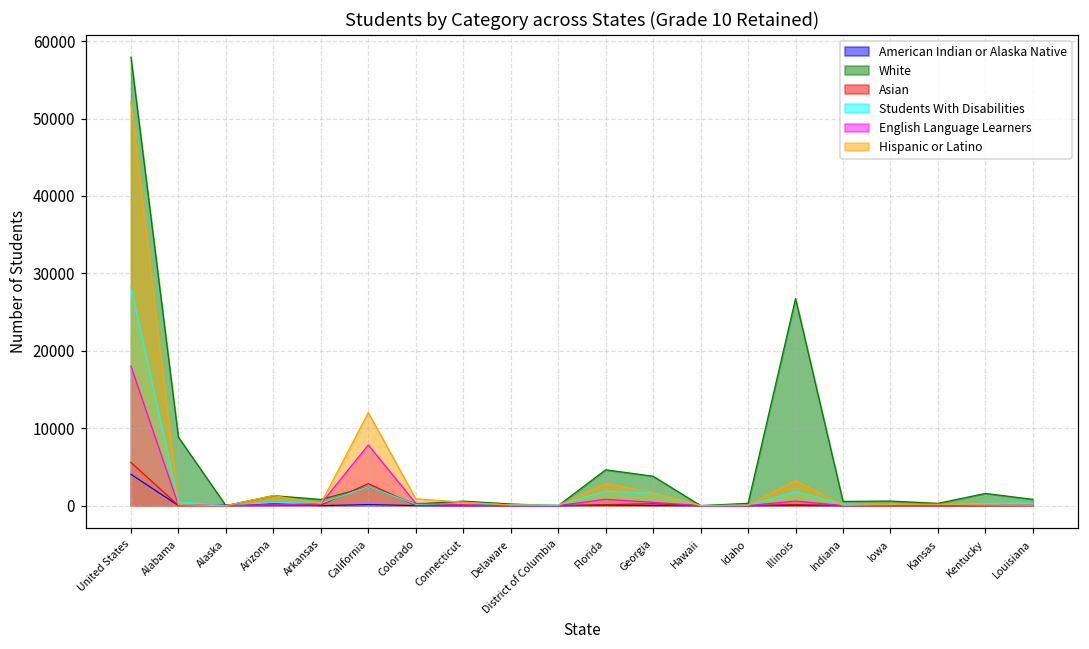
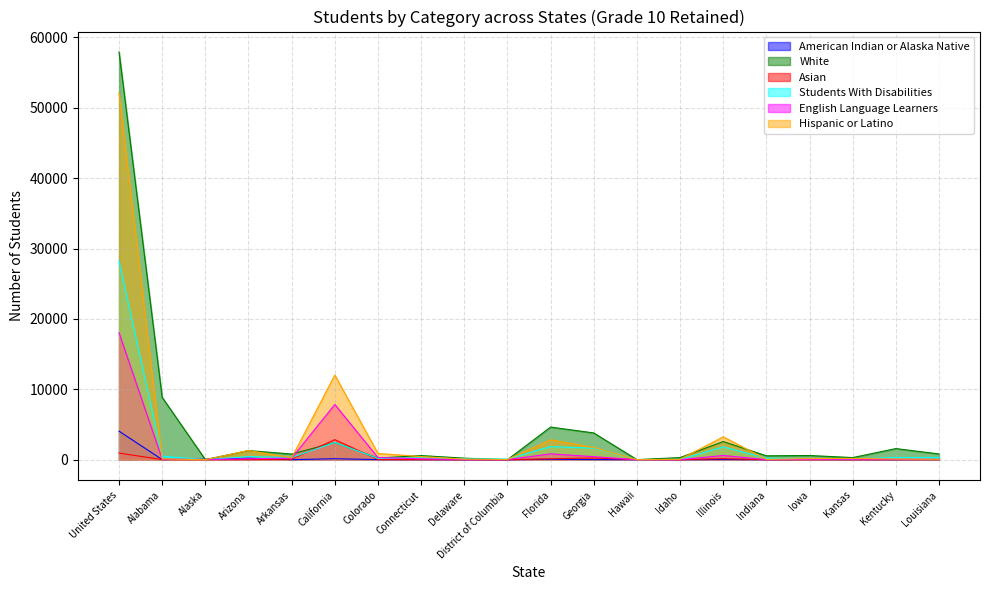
  {
    "American Indian or Alaska Native": {
      "United States": 4000,
      "California": 0
    },
    "White": {
      "United States": 58000,
      "Alabama": 9000,
      "Arkansas": 1000,
      "Florida": 5000,
      "Georgia": 4000,
-     "Illinois": 27000,
+     "Illinois": 3000,
      "Iowa": 1000,
      "Kentucky": 2000,
      "Louisiana": 1000
    },
    "Asian": {
-     "United States": 6000,
+     "United States": 1000,
      "California": 3000
    },
    "Students With Disabilities": {
      "United States": 28000,
      "Alabama": 0,
      "Florida": 2000,
      "Illinois": 2000
    },
    "English Language Learners": {
      "United States": 18000,
      "California": 8000,
      "Florida": 1000,
      "Illinois": 1000
    },
    "Hispanic or Latino": {
      "United States": 52000,
      "California": 12000,
      "Colorado": 1000,
      "Florida": 3000,
      "Illinois": 3000
    }
  }
